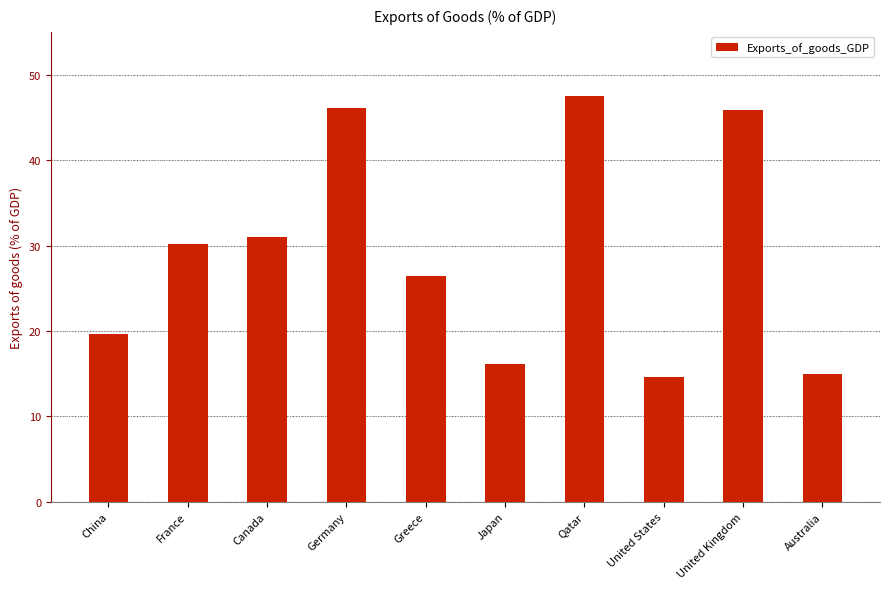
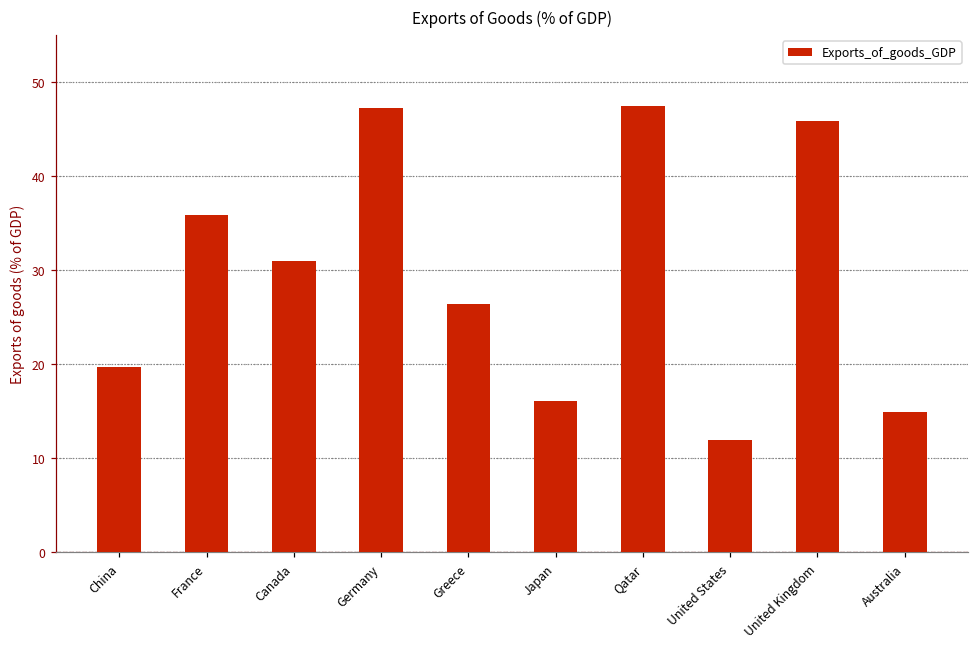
  {
    "China": 20,
-   "France": 30,
+   "France": 36,
    "Canada": 31,
-   "Germany": 46,
+   "Germany": 47,
    "Greece": 26,
    "Japan": 16,
    "Qatar": 47,
-   "United States": 15,
+   "United States": 12,
    "United Kingdom": 46,
    "Australia": 15
  }
